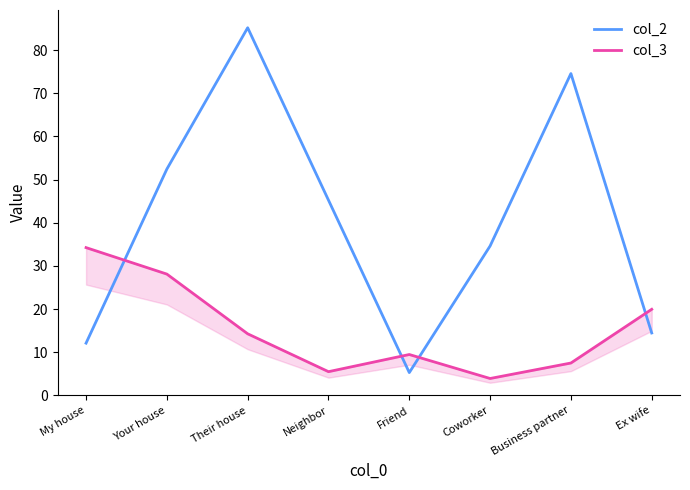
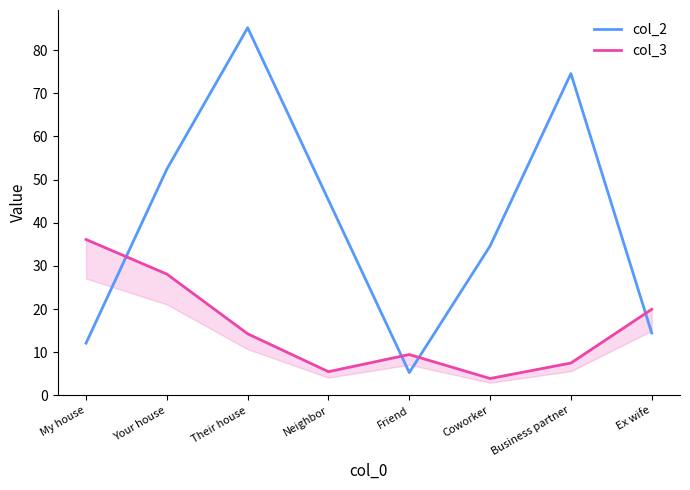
  {
    "col_2": {
      "My house": 12,
      "Your house": 52,
      "Their house": 85,
      "Neighbor": 45,
      "Friend": 5,
      "Coworker": 35,
      "Business partner": 75,
      "Ex wife": 14
    },
    "col_3": {
-     "My house": 34,
+     "My house": 36,
      "Your house": 28,
      "Their house": 14,
      "Neighbor": 6,
      "Friend": 9,
      "Coworker": 4,
      "Business partner": 8,
      "Ex wife": 20
    }
  }
